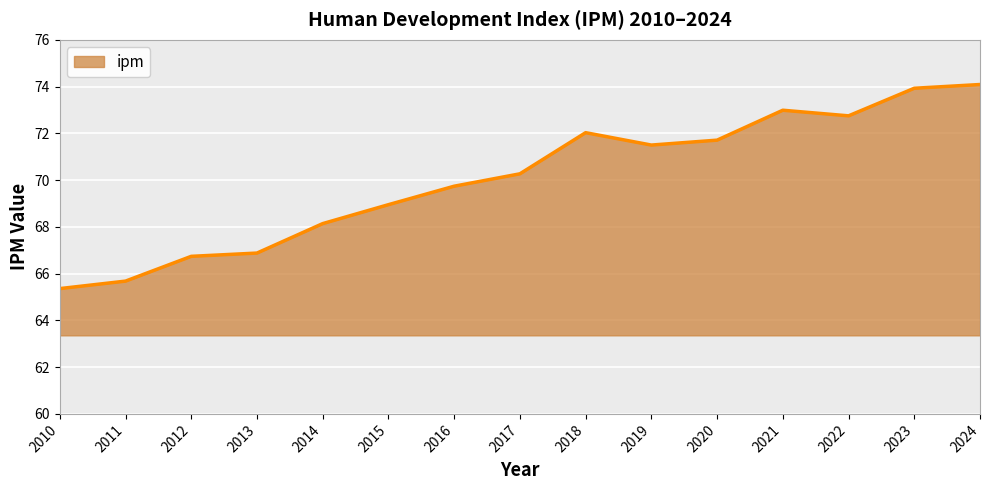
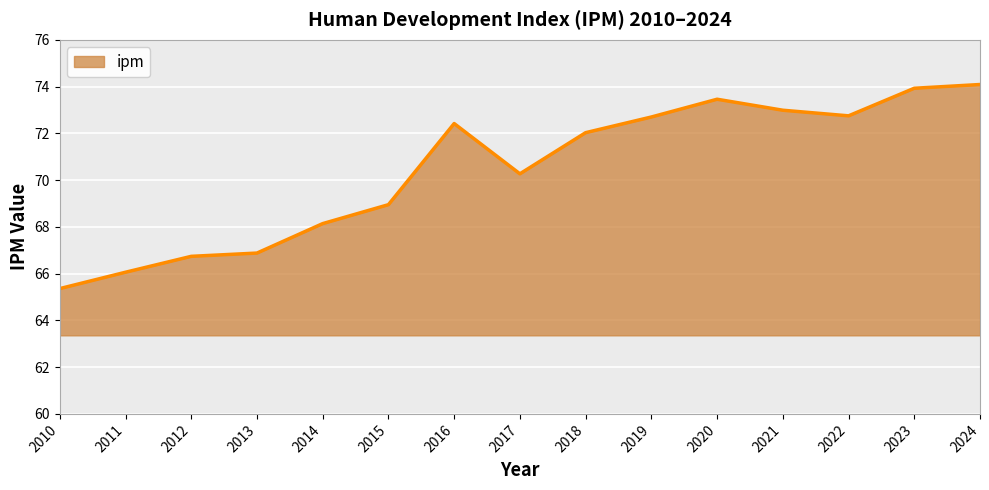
  {
    "2010": 65.4,
-   "2011": 65.7,
+   "2011": 66.1,
    "2012": 66.7,
    "2013": 66.9,
    "2014": 68.1,
    "2015": 69.0,
-   "2016": 69.7,
+   "2016": 72.4,
    "2017": 70.3,
    "2018": 72.0,
-   "2019": 71.5,
-   "2020": 71.7,
+   "2019": 72.7,
+   "2020": 73.5,
    "2021": 73.0,
    "2022": 72.8,
    "2023": 73.9,
    "2024": 74.1
  }
